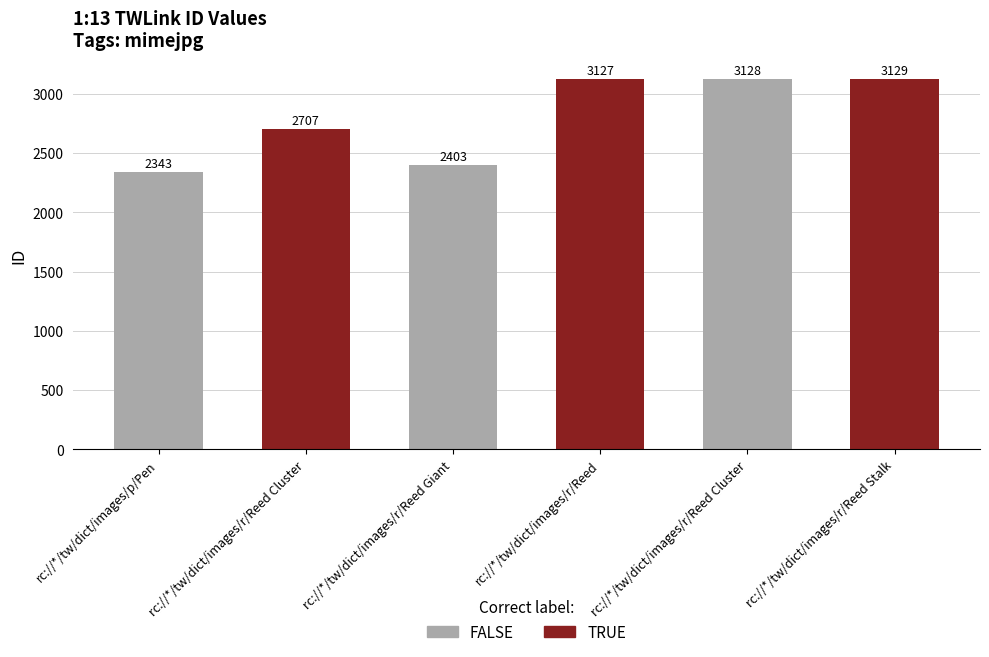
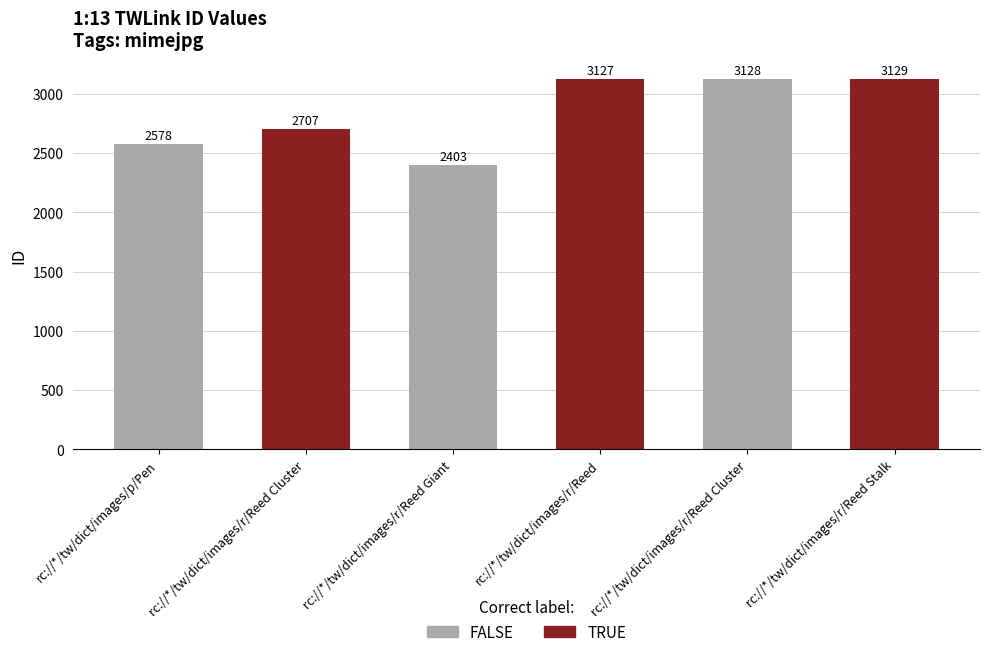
  {
-   "rc://*/tw/dict/images/p/Pen": 2343,
+   "rc://*/tw/dict/images/p/Pen": 2578,
    "rc://*/tw/dict/images/r/Reed Giant": 2403,
    "rc://*/tw/dict/images/r/Reed": 3127,
    "rc://*/tw/dict/images/r/Reed Stalk": 3129
  }
